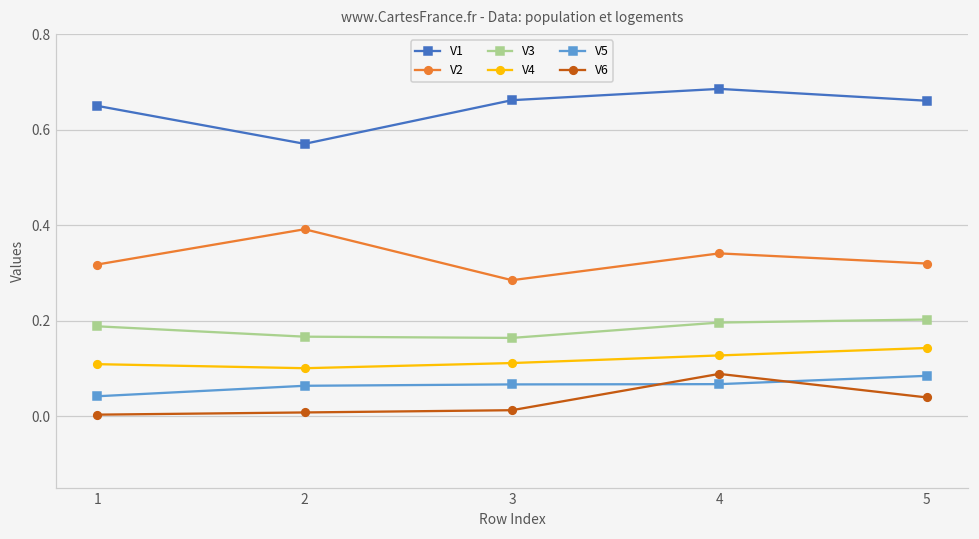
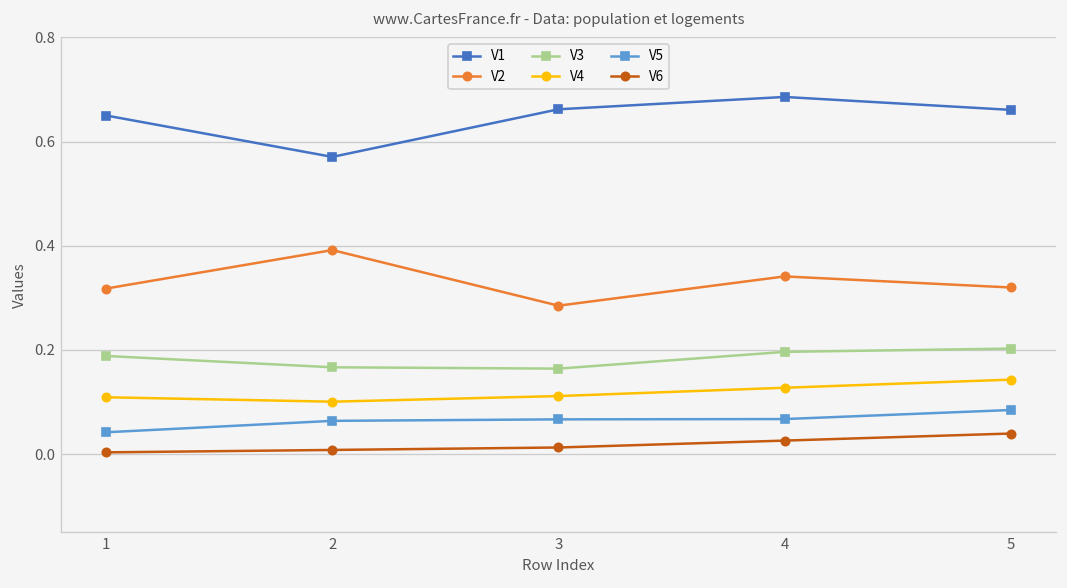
  {
    "V2": {
      "1": 0.32,
      "2": 0.39,
      "3": 0.28,
      "4": 0.34,
      "5": 0.32
    },
    "V3": {
      "1": 0.19,
      "2": 0.17,
      "3": 0.16,
      "4": 0.20,
      "5": 0.20
    },
    "V4": {
      "1": 0.11,
      "2": 0.10,
      "3": 0.11,
      "4": 0.13,
      "5": 0.14
    },
    "V6": {
      "1": 0.00,
      "2": 0.01,
      "3": 0.01,
-     "4": 0.09,
+     "4": 0.03,
      "5": 0.04
    }
  }
